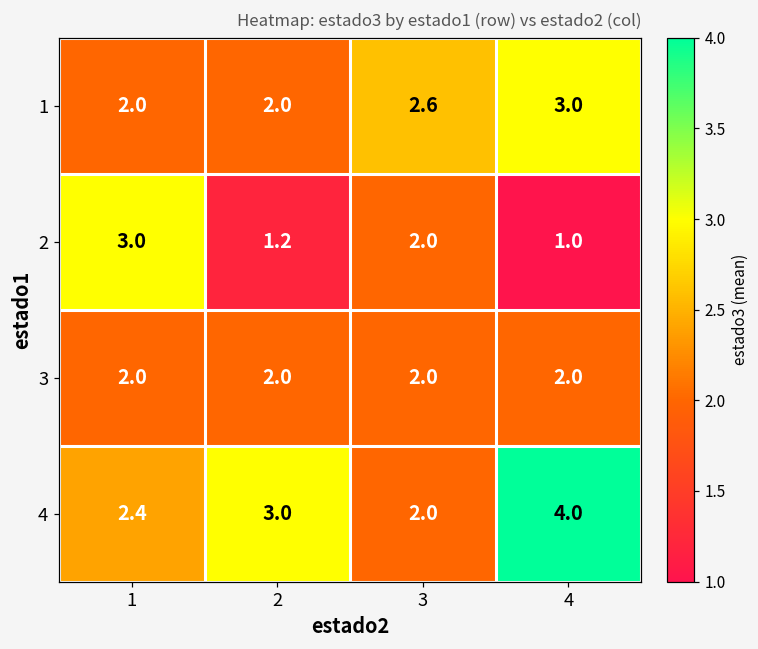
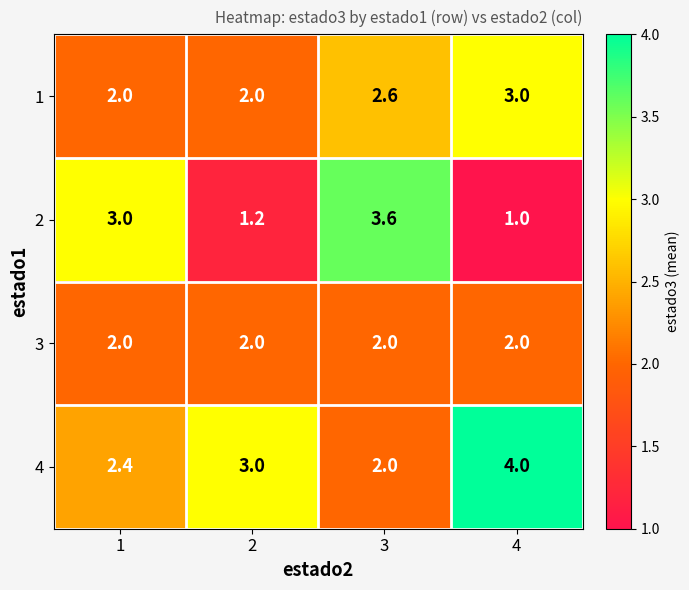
  {
    "1": {
      "1": 2.0,
      "2": 2.0,
      "3": 2.6,
      "4": 3.0
    },
    "2": {
      "1": 3.0,
      "2": 1.2,
-     "3": 2.0,
+     "3": 3.6,
      "4": 1.0
    },
    "3": {
      "1": 2.0,
      "2": 2.0,
      "3": 2.0,
      "4": 2.0
    },
    "4": {
      "1": 2.4,
      "2": 3.0,
      "3": 2.0,
      "4": 4.0
    }
  }
